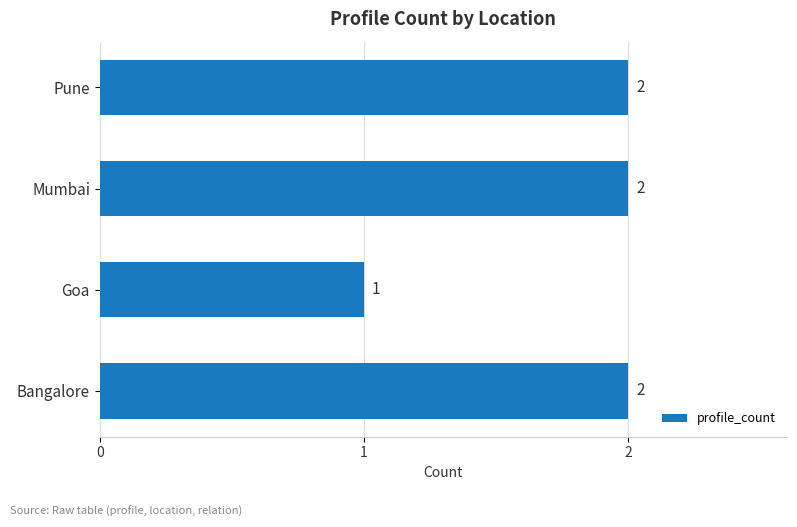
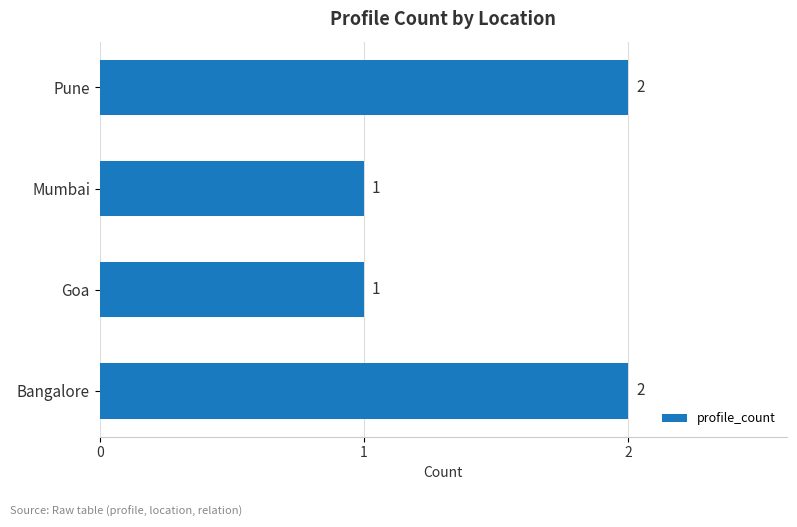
  {
    "Pune": 2,
-   "Mumbai": 2,
+   "Mumbai": 1,
    "Goa": 1,
    "Bangalore": 2
  }
